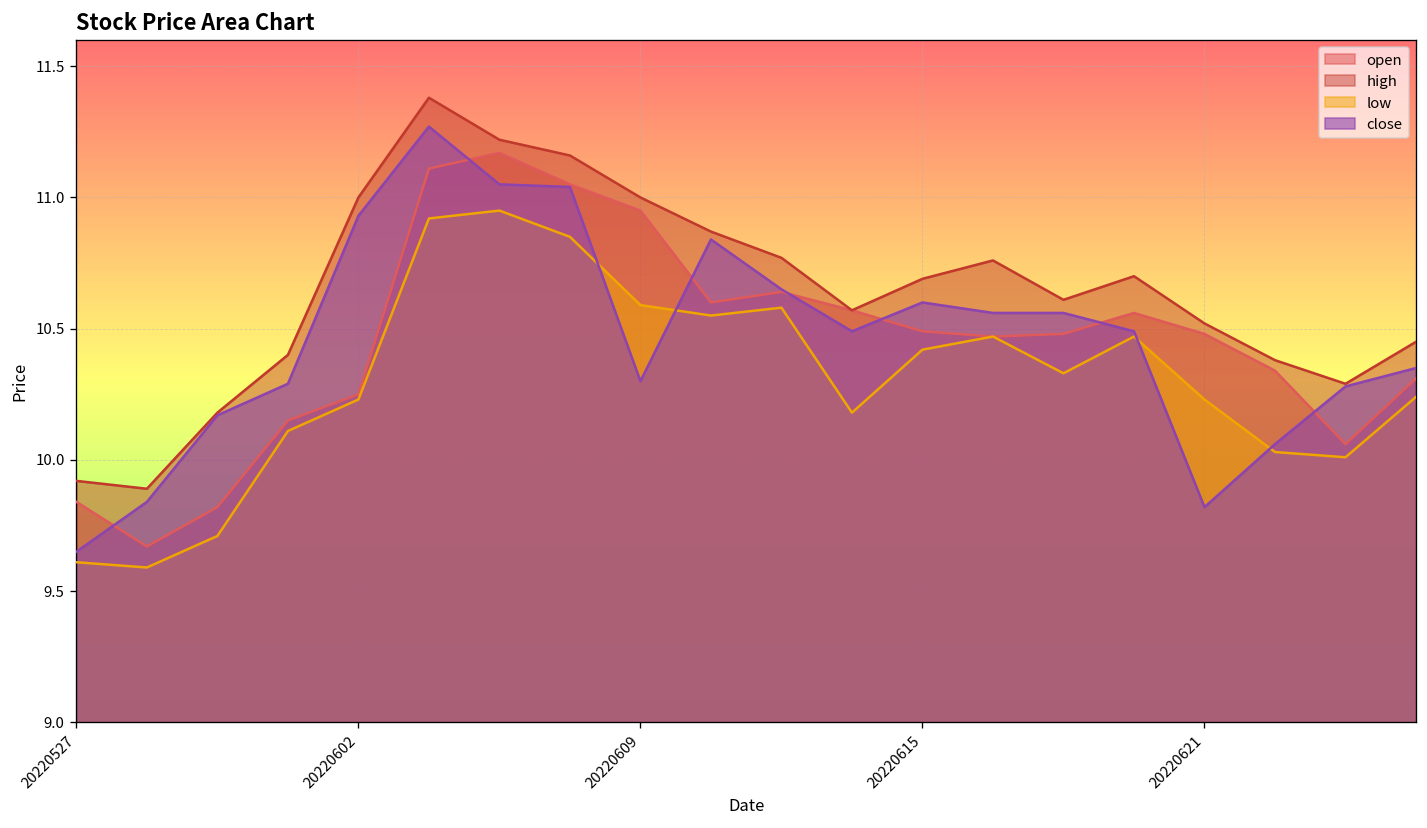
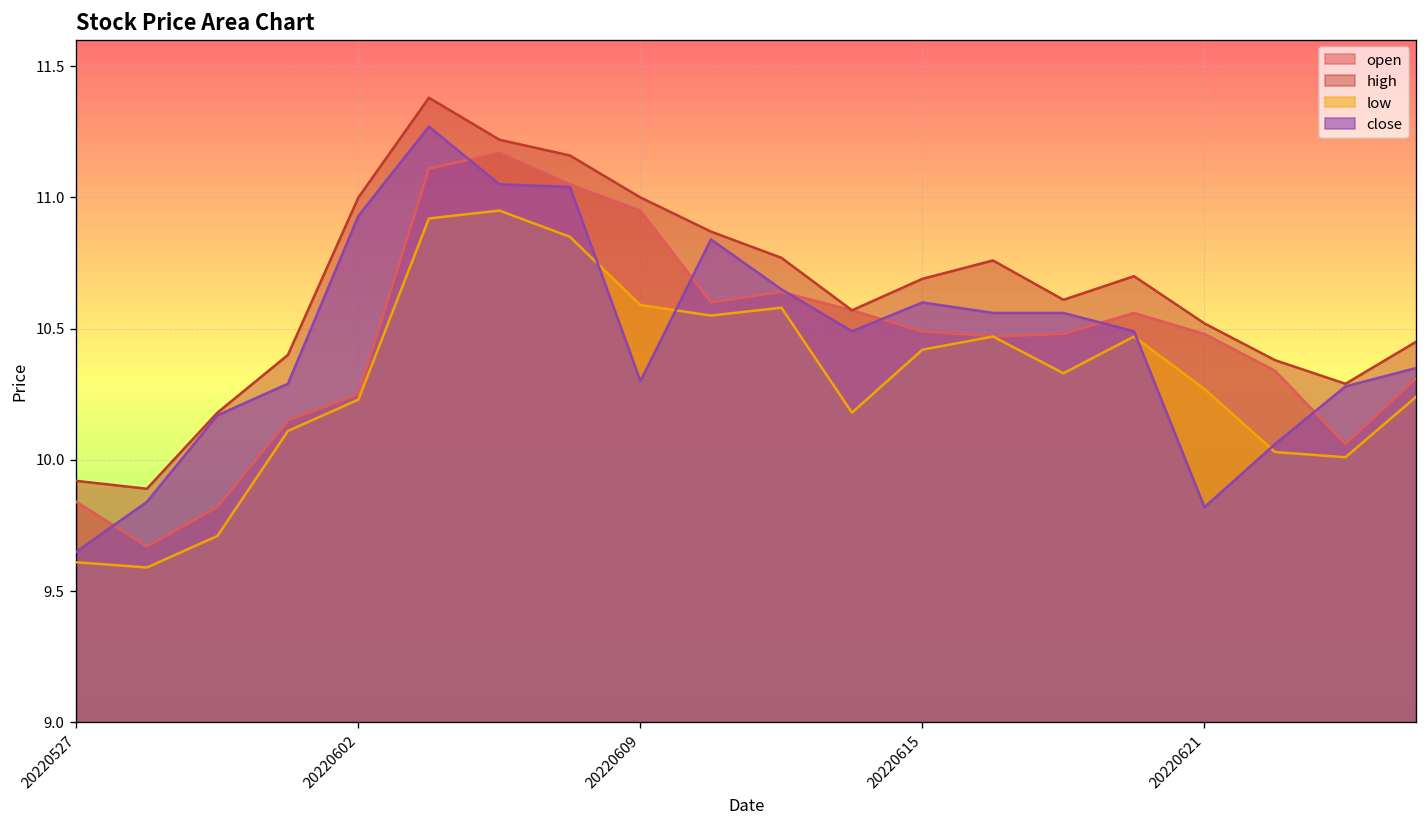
  {
    "low": {
      "20220527": 9.61,
      "20220602": 10.23,
      "20220609": 10.59,
      "20220615": 10.42,
-     "20220621": 10.23
+     "20220621": 10.27
    },
    "close": {
      "20220527": 9.65,
      "20220602": 10.93,
      "20220609": 10.30,
      "20220615": 10.60,
      "20220621": 9.82
    }
  }
